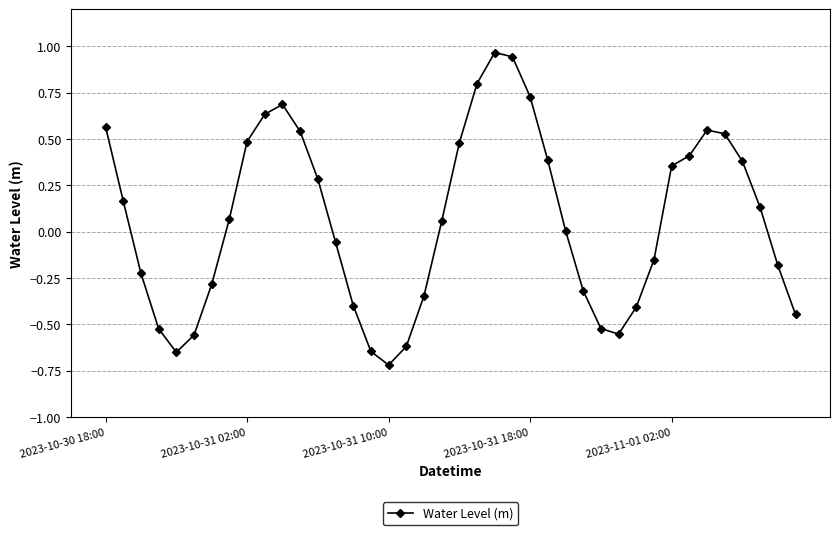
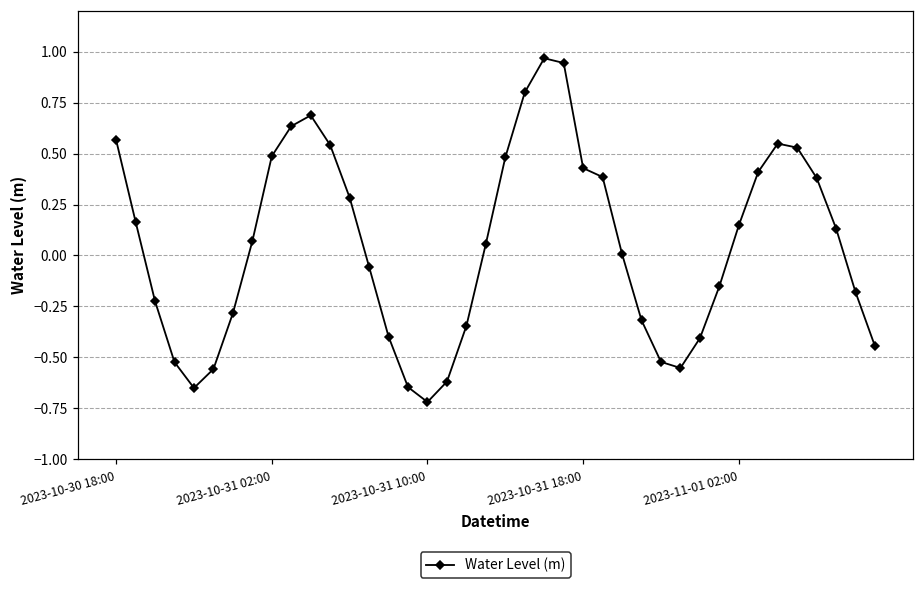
  {
    "2023-10-30 18:00": 0.57,
    "2023-10-31 02:00": 0.49,
    "2023-10-31 10:00": -0.72,
-   "2023-10-31 18:00": 0.73,
-   "2023-11-01 02:00": 0.36
+   "2023-10-31 18:00": 0.43,
+   "2023-11-01 02:00": 0.15
  }
